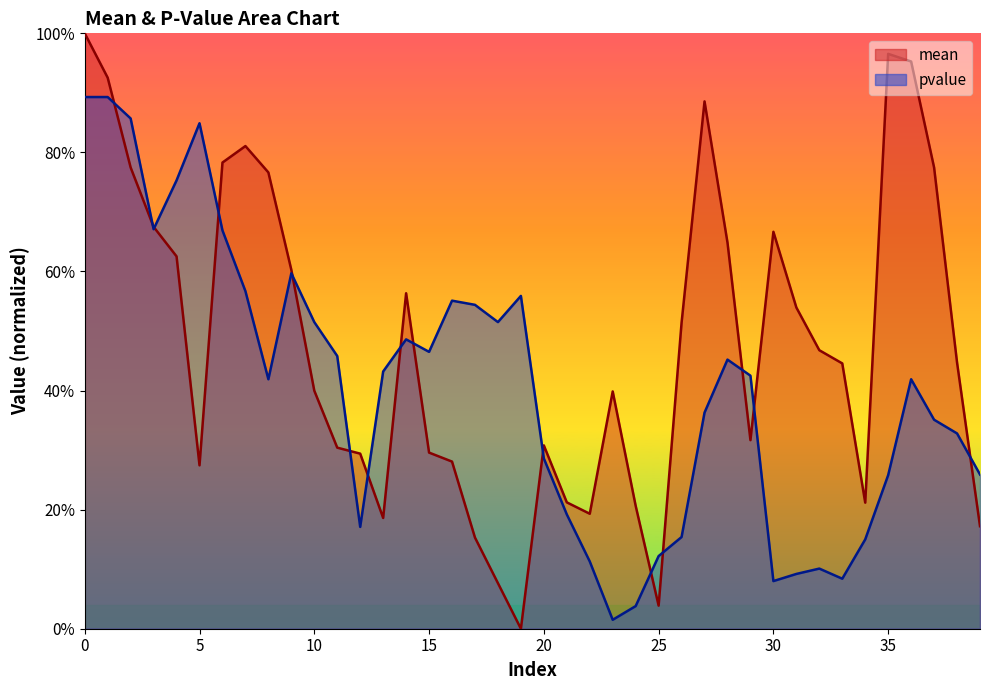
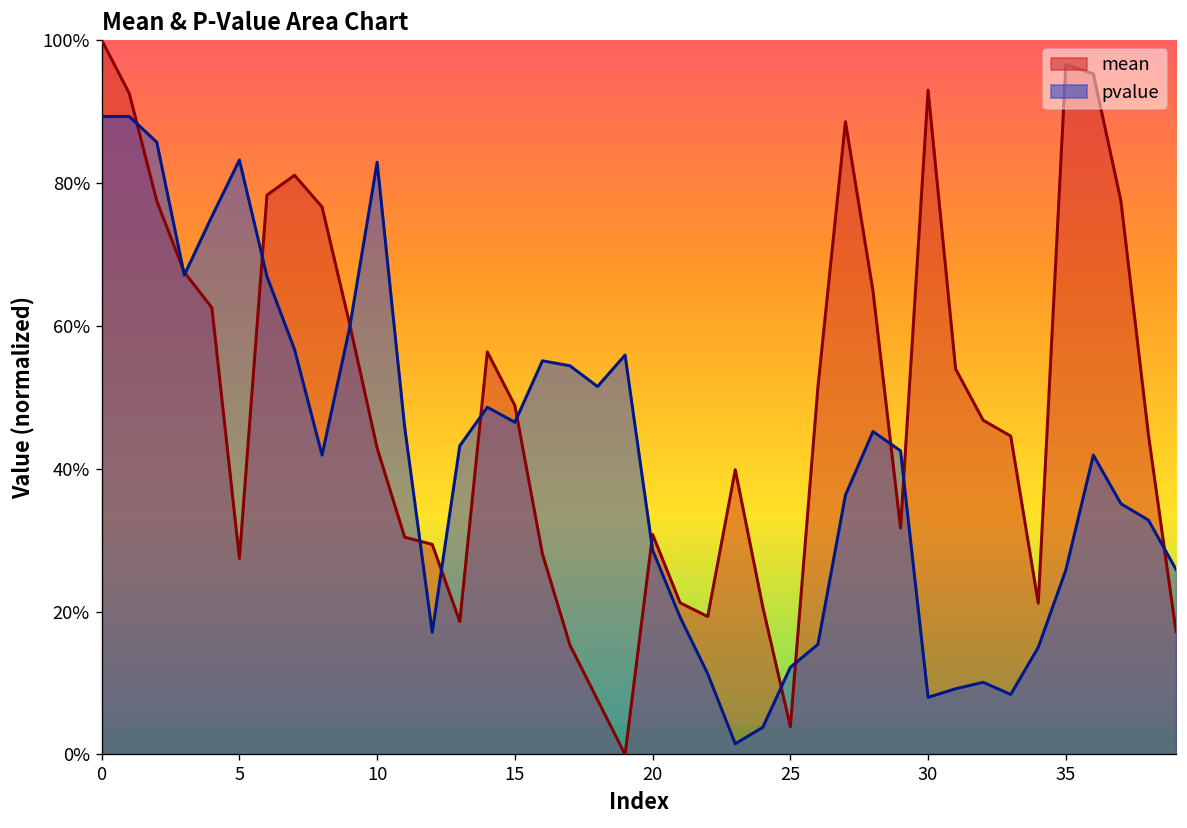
  {
    "mean": {
      "0": "100%",
      "5": "27%",
-     "10": "40%",
-     "15": "30%",
+     "10": "43%",
+     "15": "49%",
      "20": "31%",
-     "30": "67%"
+     "30": "93%"
    },
    "pvalue": {
      "0": "89%",
-     "5": "85%",
-     "10": "52%",
+     "5": "83%",
+     "10": "83%",
      "15": "47%",
      "20": "29%",
      "25": "12%",
      "30": "8%",
      "35": "26%"
    }
  }
